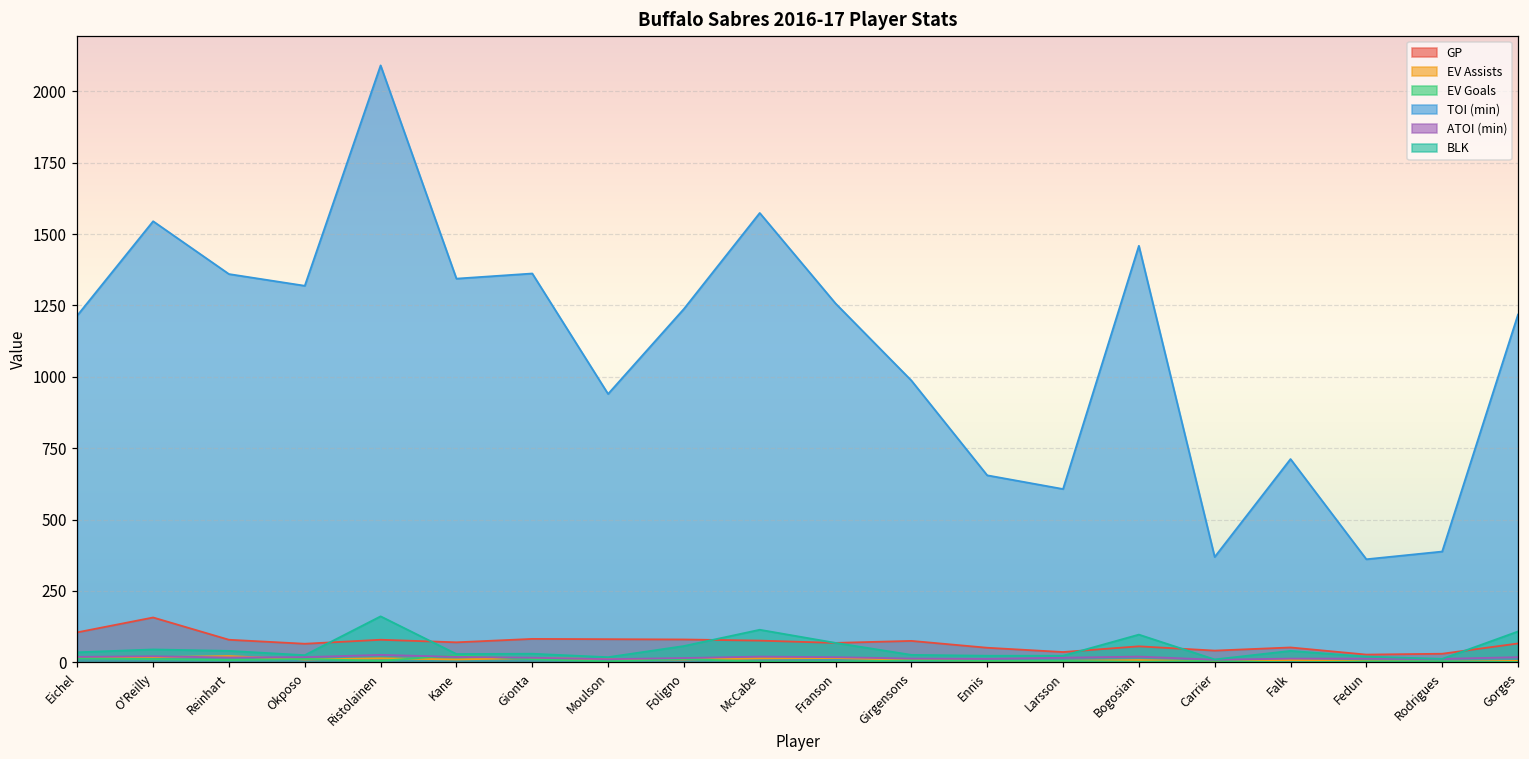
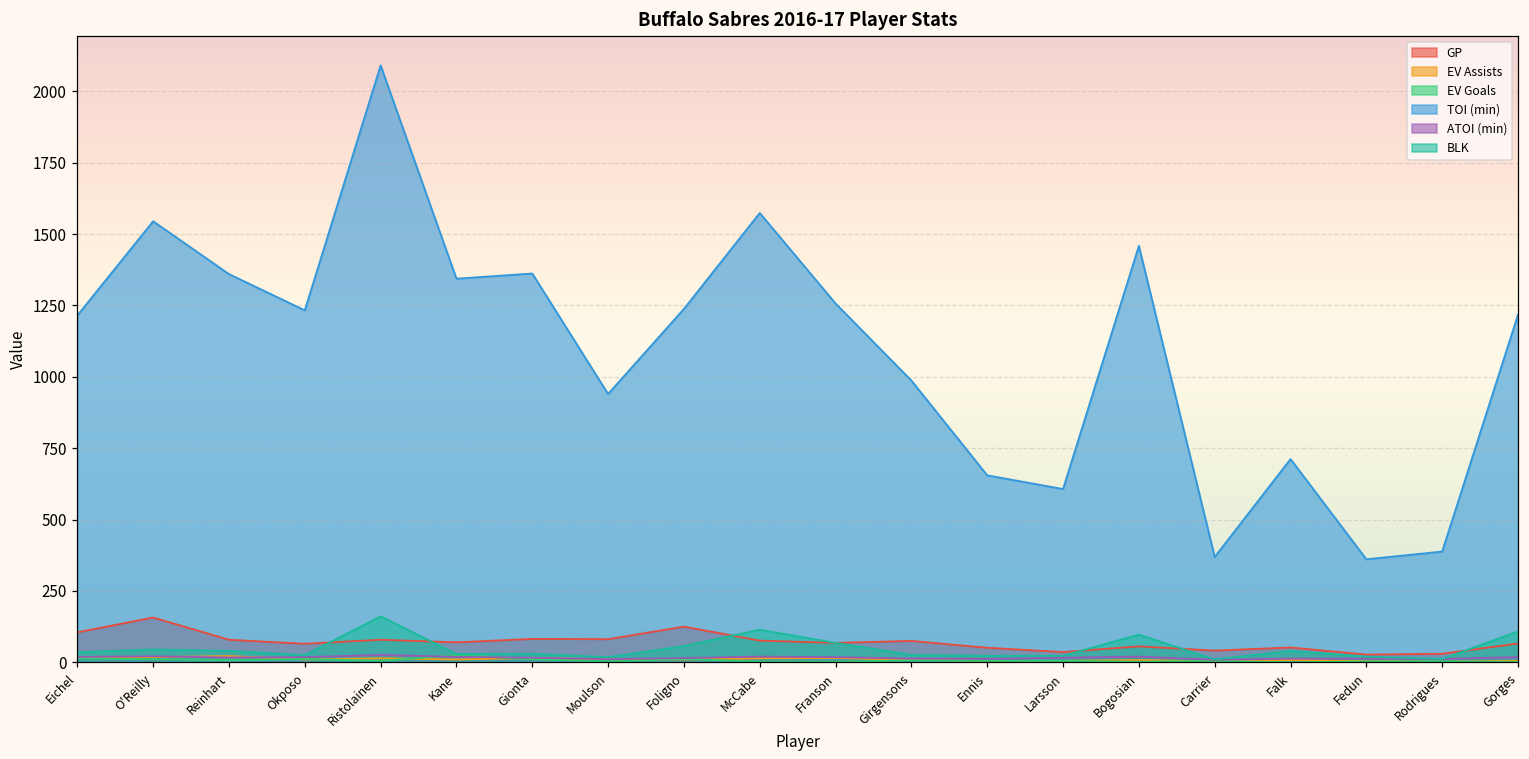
  {
    "GP": {
      "Eichel": 110,
      "O'Reilly": 160,
      "Reinhart": 80,
      "Okposo": 70,
      "Ristolainen": 80,
      "Kane": 70,
      "Gionta": 80,
      "Moulson": 80,
-     "Foligno": 80,
+     "Foligno": 130,
      "McCabe": 80,
      "Girgensons": 80,
      "Ennis": 50,
      "Larsson": 40,
      "Bogosian": 60,
      "Carrier": 40,
      "Falk": 50,
      "Rodrigues": 30,
      "Gorges": 70
    },
    "TOI (min)": {
      "Eichel": 1220,
      "O'Reilly": 1550,
      "Reinhart": 1360,
-     "Okposo": 1320,
+     "Okposo": 1230,
      "Ristolainen": 2090,
      "Kane": 1340,
      "Gionta": 1360,
      "Moulson": 940,
      "Foligno": 1240,
      "McCabe": 1570,
      "Franson": 1260,
      "Girgensons": 990,
      "Ennis": 660,
      "Larsson": 610,
      "Bogosian": 1460,
      "Carrier": 370,
      "Falk": 710,
      "Fedun": 360,
      "Rodrigues": 390,
      "Gorges": 1220
    },
    "ATOI (min)": {
      "Ristolainen": 30,
      "Bogosian": 20,
      "Gorges": 20
    }
  }
